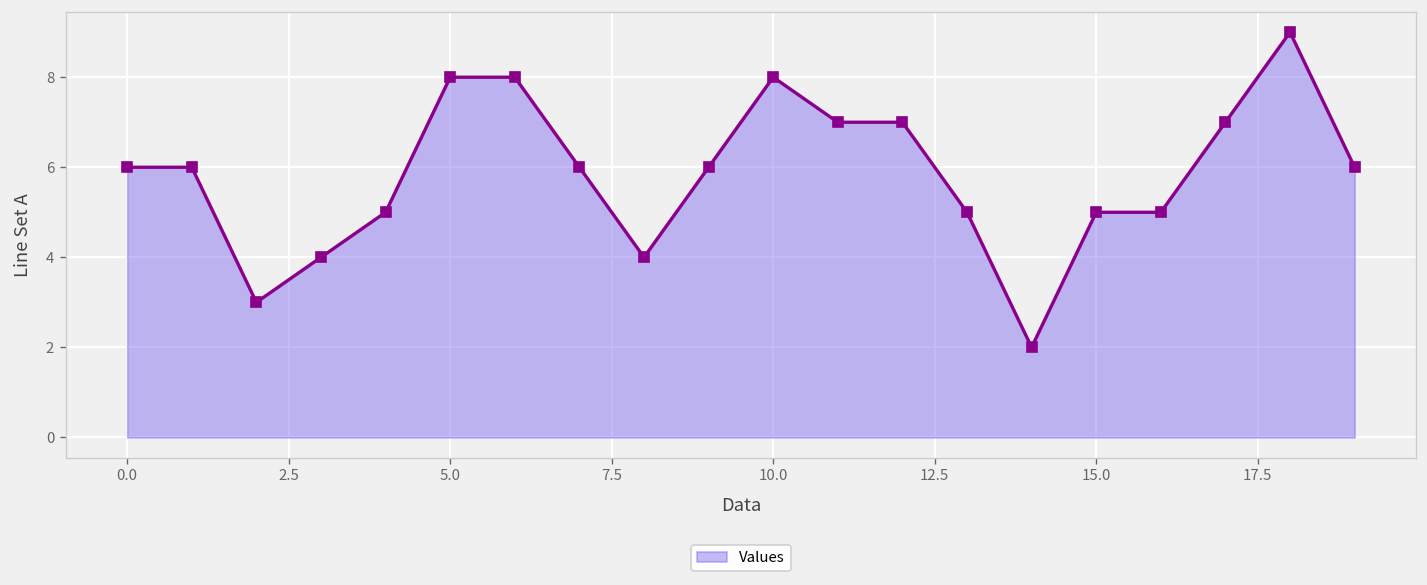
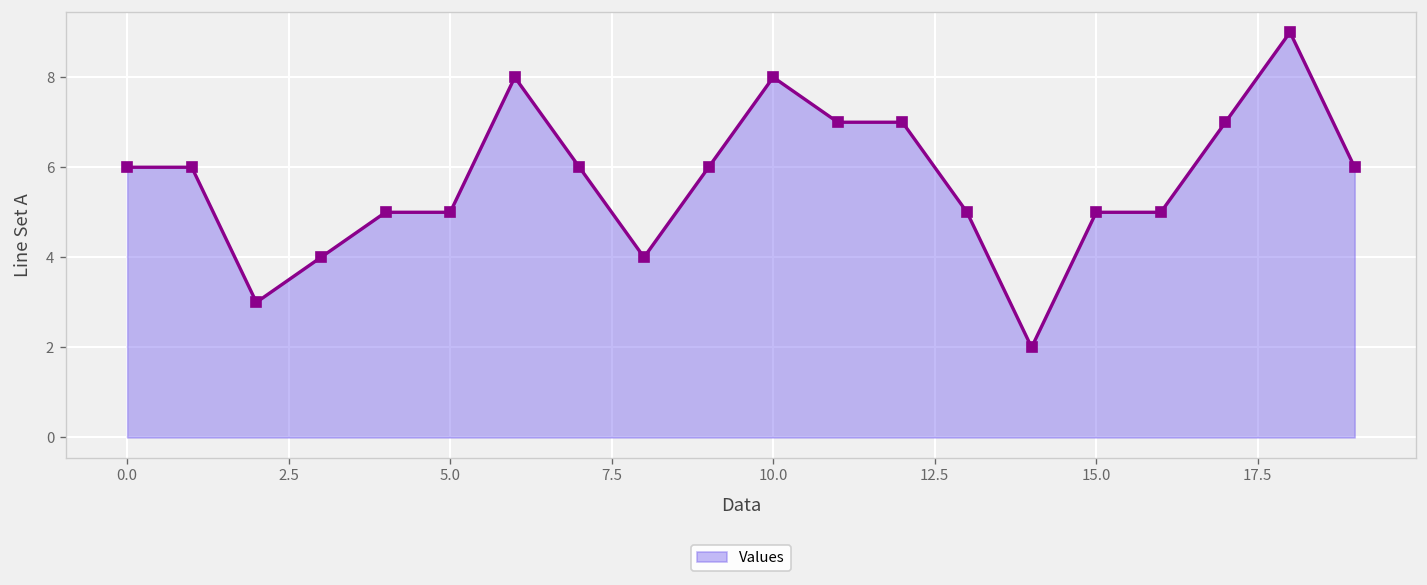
  {
    "0.0": 6,
-   "5.0": 8,
+   "5.0": 5,
    "10.0": 8,
    "15.0": 5
  }
